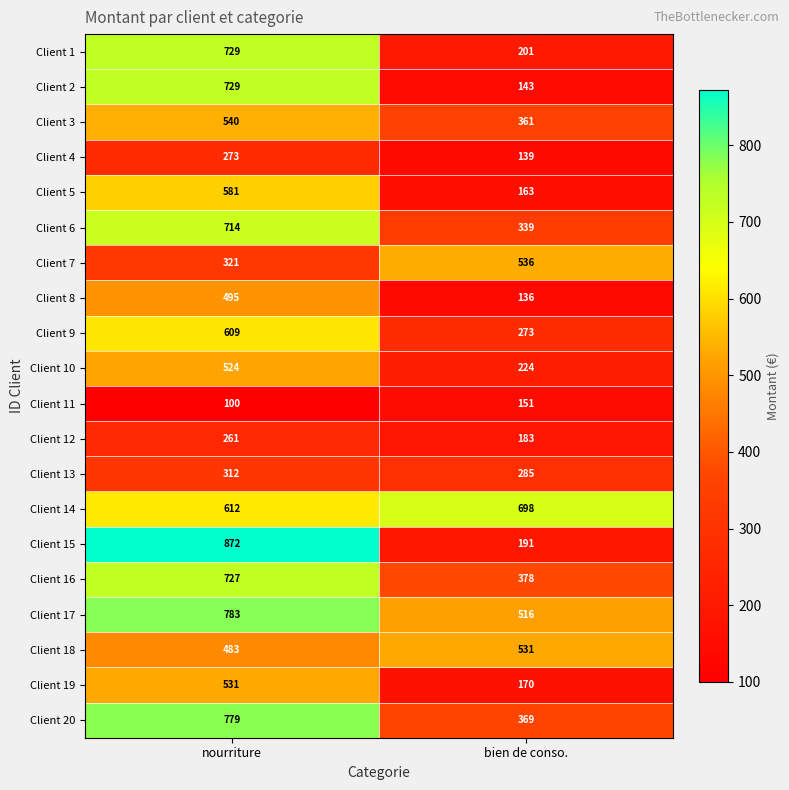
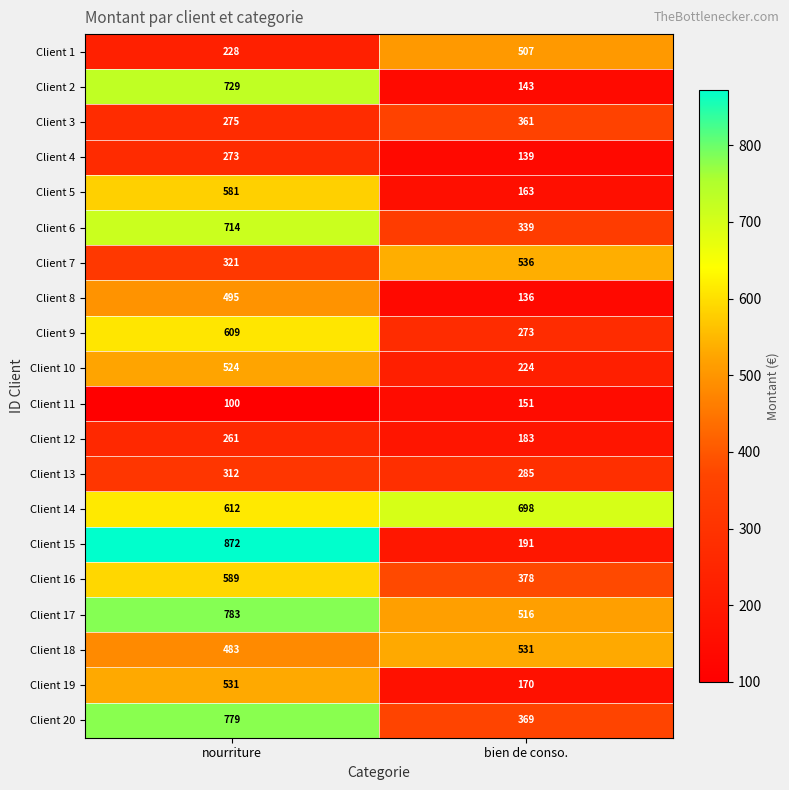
  {
    "Client 1": {
-     "nourriture": 729,
-     "bien de conso.": 201
+     "nourriture": 228,
+     "bien de conso.": 507
    },
    "Client 2": {
      "nourriture": 729,
      "bien de conso.": 143
    },
    "Client 3": {
-     "nourriture": 540,
+     "nourriture": 275,
      "bien de conso.": 361
    },
    "Client 4": {
      "nourriture": 273,
      "bien de conso.": 139
    },
    "Client 5": {
      "nourriture": 581,
      "bien de conso.": 163
    },
    "Client 6": {
      "nourriture": 714,
      "bien de conso.": 339
    },
    "Client 7": {
      "nourriture": 321,
      "bien de conso.": 536
    },
    "Client 8": {
      "nourriture": 495,
      "bien de conso.": 136
    },
    "Client 9": {
      "nourriture": 609,
      "bien de conso.": 273
    },
    "Client 10": {
      "nourriture": 524,
      "bien de conso.": 224
    },
    "Client 11": {
      "nourriture": 100,
      "bien de conso.": 151
    },
    "Client 12": {
      "nourriture": 261,
      "bien de conso.": 183
    },
    "Client 13": {
      "nourriture": 312,
      "bien de conso.": 285
    },
    "Client 14": {
      "nourriture": 612,
      "bien de conso.": 698
    },
    "Client 15": {
      "nourriture": 872,
      "bien de conso.": 191
    },
    "Client 16": {
-     "nourriture": 727,
+     "nourriture": 589,
      "bien de conso.": 378
    },
    "Client 17": {
      "nourriture": 783,
      "bien de conso.": 516
    },
    "Client 18": {
      "nourriture": 483,
      "bien de conso.": 531
    },
    "Client 19": {
      "nourriture": 531,
      "bien de conso.": 170
    },
    "Client 20": {
      "nourriture": 779,
      "bien de conso.": 369
    }
  }
